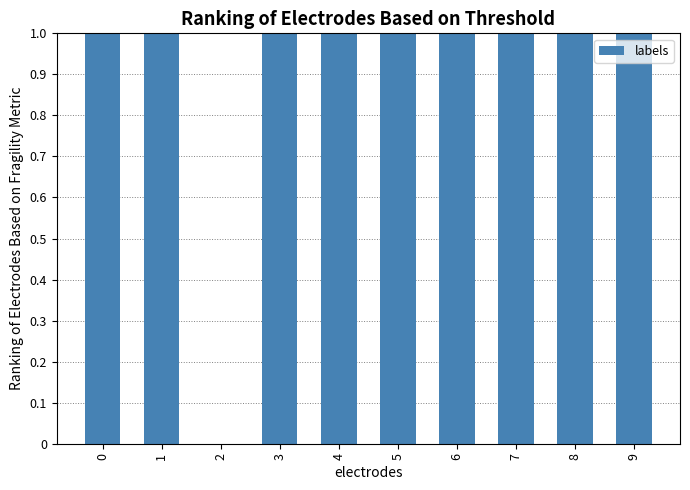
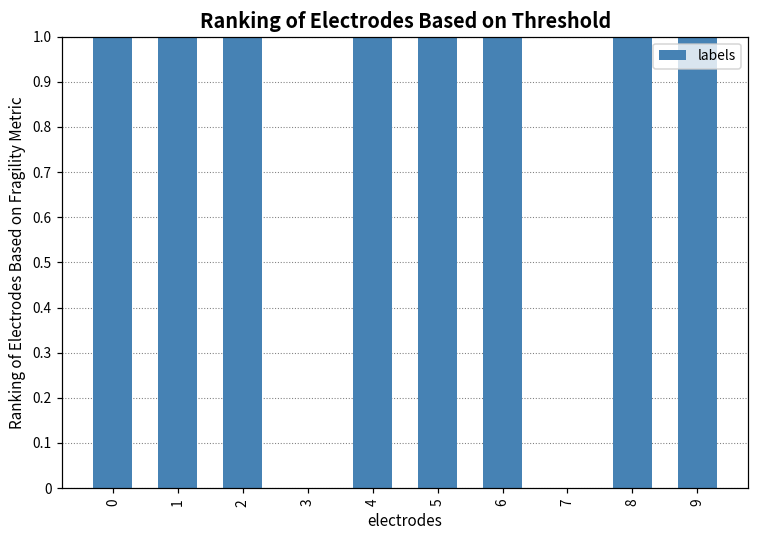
  {
    "0": 1,
    "1": 1,
-   "2": 0,
-   "3": 1,
+   "2": 1,
+   "3": 0,
    "4": 1,
    "5": 1,
    "6": 1,
-   "7": 1,
+   "7": 0,
    "8": 1,
    "9": 1
  }
